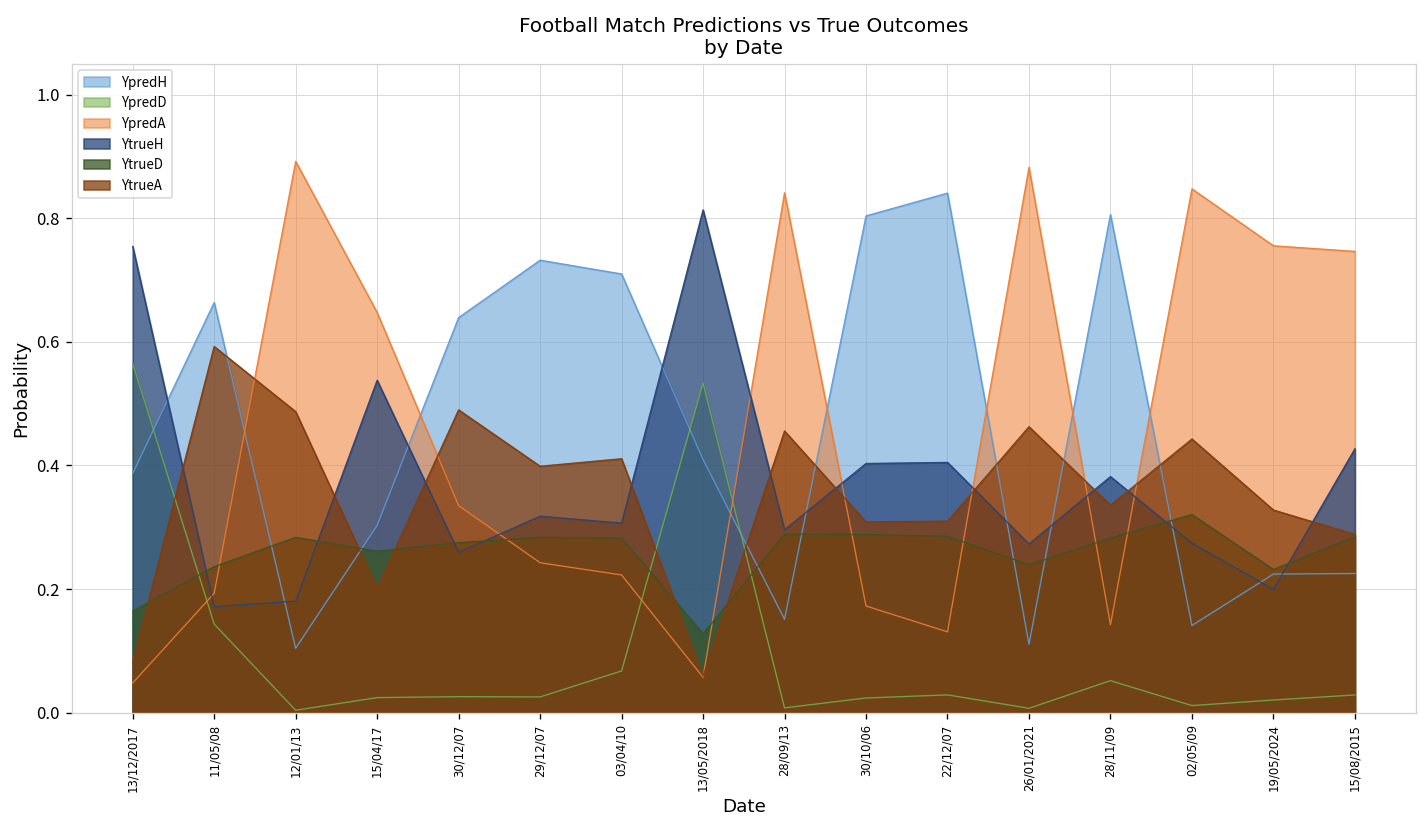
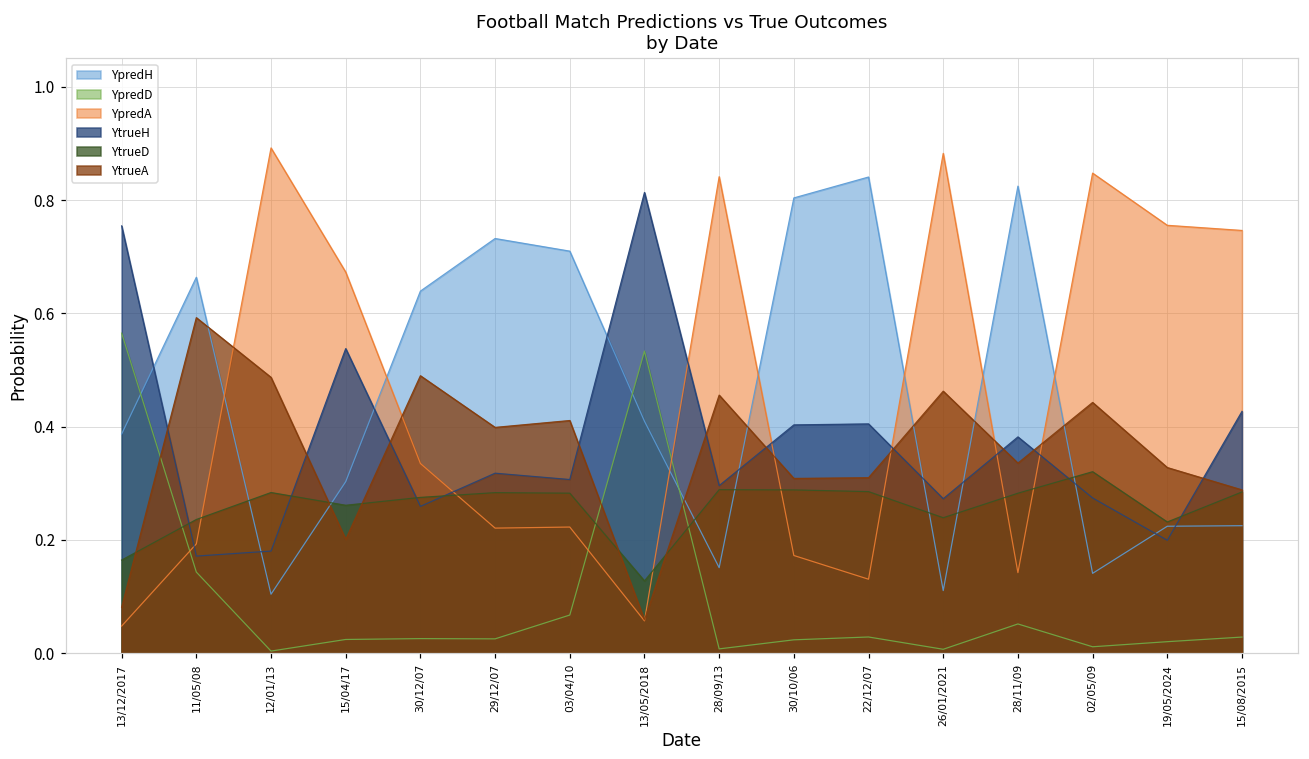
  {
    "YpredH": {
      "13/12/2017": 0.39,
      "11/05/08": 0.66,
      "12/01/13": 0.10,
      "15/04/17": 0.30,
      "30/12/07": 0.64,
      "29/12/07": 0.73,
      "03/04/10": 0.71,
      "13/05/2018": 0.41,
      "28/09/13": 0.15,
      "30/10/06": 0.80,
      "22/12/07": 0.84,
      "26/01/2021": 0.11,
-     "28/11/09": 0.81,
+     "28/11/09": 0.82,
      "02/05/09": 0.14,
      "19/05/2024": 0.22,
      "15/08/2015": 0.23
    },
    "YpredD": {
      "13/12/2017": 0.57,
      "11/05/08": 0.14,
      "12/01/13": 0.00,
      "15/04/17": 0.02,
      "30/12/07": 0.03,
      "29/12/07": 0.03,
      "03/04/10": 0.07,
      "13/05/2018": 0.53,
      "28/09/13": 0.01,
      "30/10/06": 0.02,
      "22/12/07": 0.03,
      "26/01/2021": 0.01,
      "28/11/09": 0.05,
      "02/05/09": 0.01,
      "19/05/2024": 0.02,
      "15/08/2015": 0.03
    },
    "YpredA": {
      "13/12/2017": 0.05,
      "11/05/08": 0.19,
      "12/01/13": 0.89,
-     "15/04/17": 0.65,
+     "15/04/17": 0.67,
      "30/12/07": 0.33,
-     "29/12/07": 0.24,
+     "29/12/07": 0.22,
      "03/04/10": 0.22,
      "28/09/13": 0.84,
      "30/10/06": 0.17,
      "22/12/07": 0.13,
      "26/01/2021": 0.88,
      "28/11/09": 0.14,
      "02/05/09": 0.85,
      "19/05/2024": 0.76,
      "15/08/2015": 0.75
    },
    "YtrueH": {
      "13/12/2017": 0.75,
      "11/05/08": 0.17,
      "12/01/13": 0.18,
      "15/04/17": 0.54,
      "30/12/07": 0.26,
      "29/12/07": 0.32,
      "03/04/10": 0.31,
      "13/05/2018": 0.81,
      "28/09/13": 0.30,
      "30/10/06": 0.40,
      "22/12/07": 0.40,
      "26/01/2021": 0.27,
      "28/11/09": 0.38,
      "02/05/09": 0.27,
      "19/05/2024": 0.20,
      "15/08/2015": 0.43
    },
    "YtrueD": {
      "13/12/2017": 0.16,
      "11/05/08": 0.24,
      "12/01/13": 0.28,
      "15/04/17": 0.26,
      "30/12/07": 0.28,
      "29/12/07": 0.28,
      "03/04/10": 0.28,
      "13/05/2018": 0.13,
      "28/09/13": 0.29,
      "30/10/06": 0.29,
      "22/12/07": 0.29,
      "26/01/2021": 0.24,
      "28/11/09": 0.28,
      "02/05/09": 0.32,
      "19/05/2024": 0.23
    },
    "YtrueA": {
      "13/12/2017": 0.08,
      "11/05/08": 0.59,
      "12/01/13": 0.49,
      "15/04/17": 0.20,
      "30/12/07": 0.49,
      "29/12/07": 0.40,
      "03/04/10": 0.41,
      "28/09/13": 0.46,
      "30/10/06": 0.31,
      "22/12/07": 0.31,
      "26/01/2021": 0.46,
      "28/11/09": 0.34,
      "02/05/09": 0.44,
      "19/05/2024": 0.33
    }
  }
